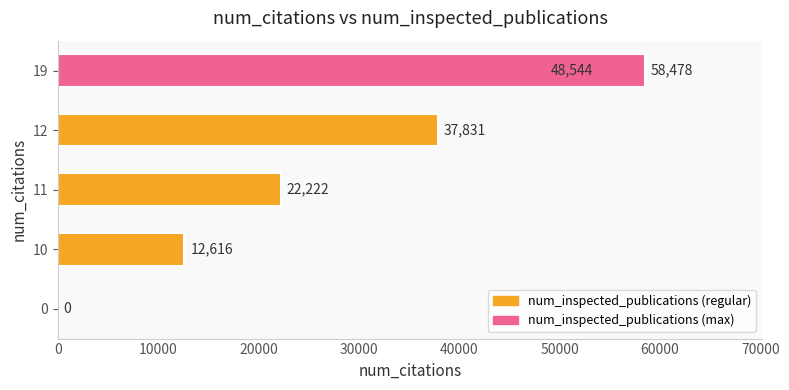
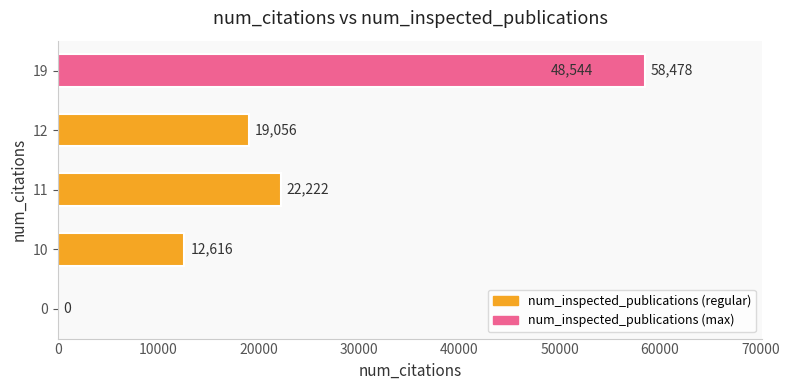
  {
-   "12": "37,831",
+   "12": "19,056",
    "11": "22,222",
    "10": "12,616",
    "0": "0"
  }
